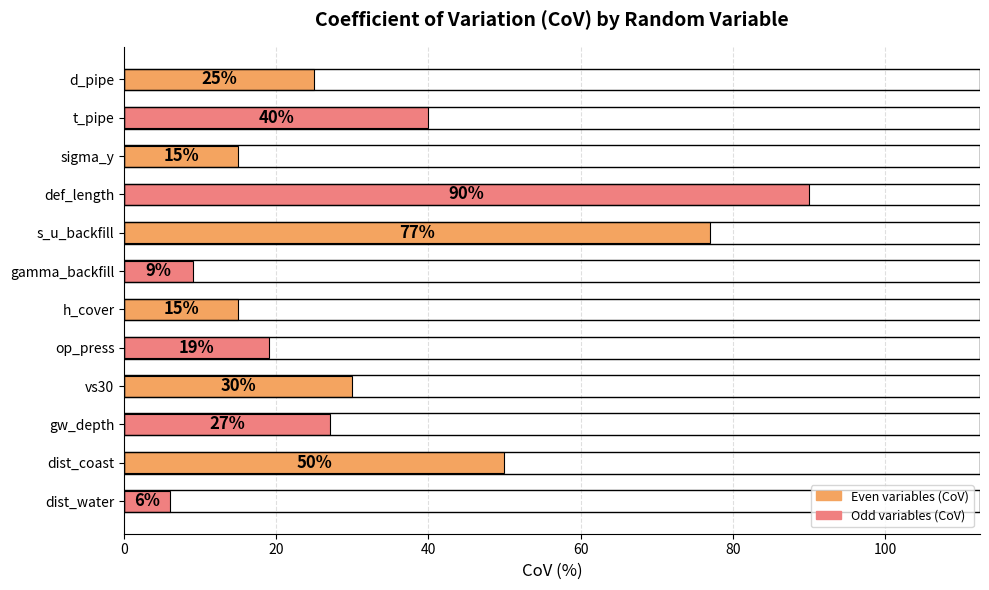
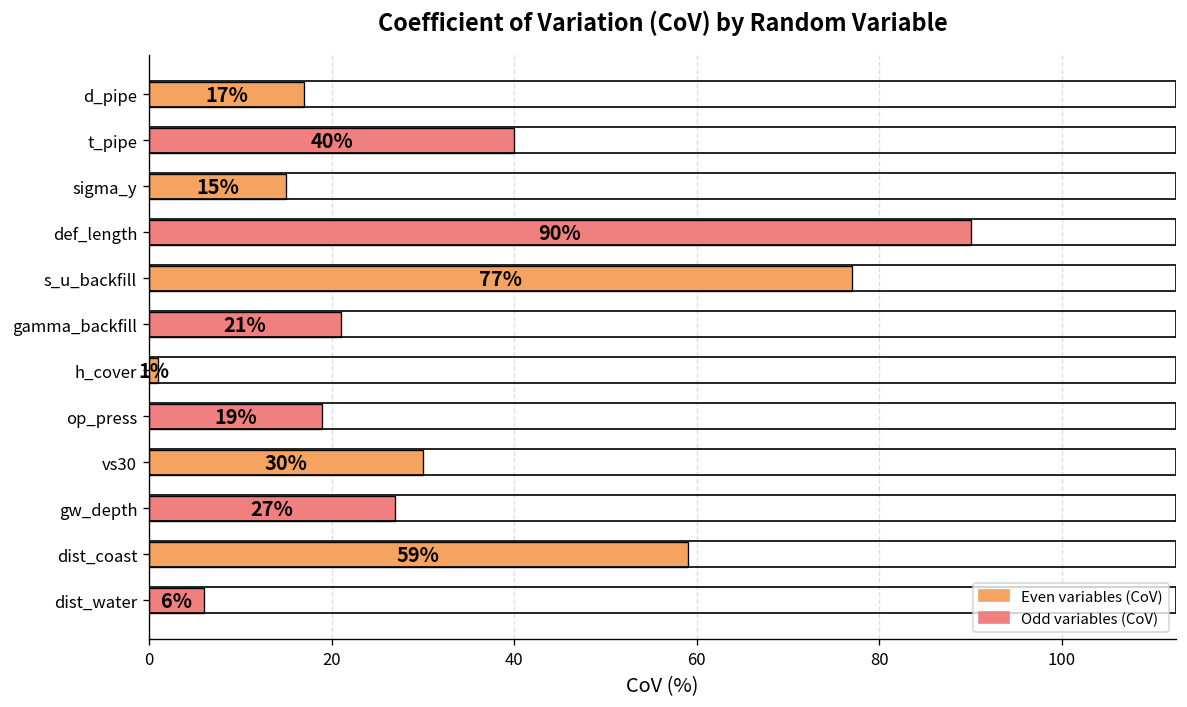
  {
-   "d_pipe": "25%",
+   "d_pipe": "17%",
    "t_pipe": "40%",
    "sigma_y": "15%",
    "def_length": "90%",
    "s_u_backfill": "77%",
-   "gamma_backfill": "9%",
-   "h_cover": "15%",
+   "gamma_backfill": "21%",
+   "h_cover": "1%",
    "op_press": "19%",
    "vs30": "30%",
    "gw_depth": "27%",
-   "dist_coast": "50%",
+   "dist_coast": "59%",
    "dist_water": "6%"
  }
